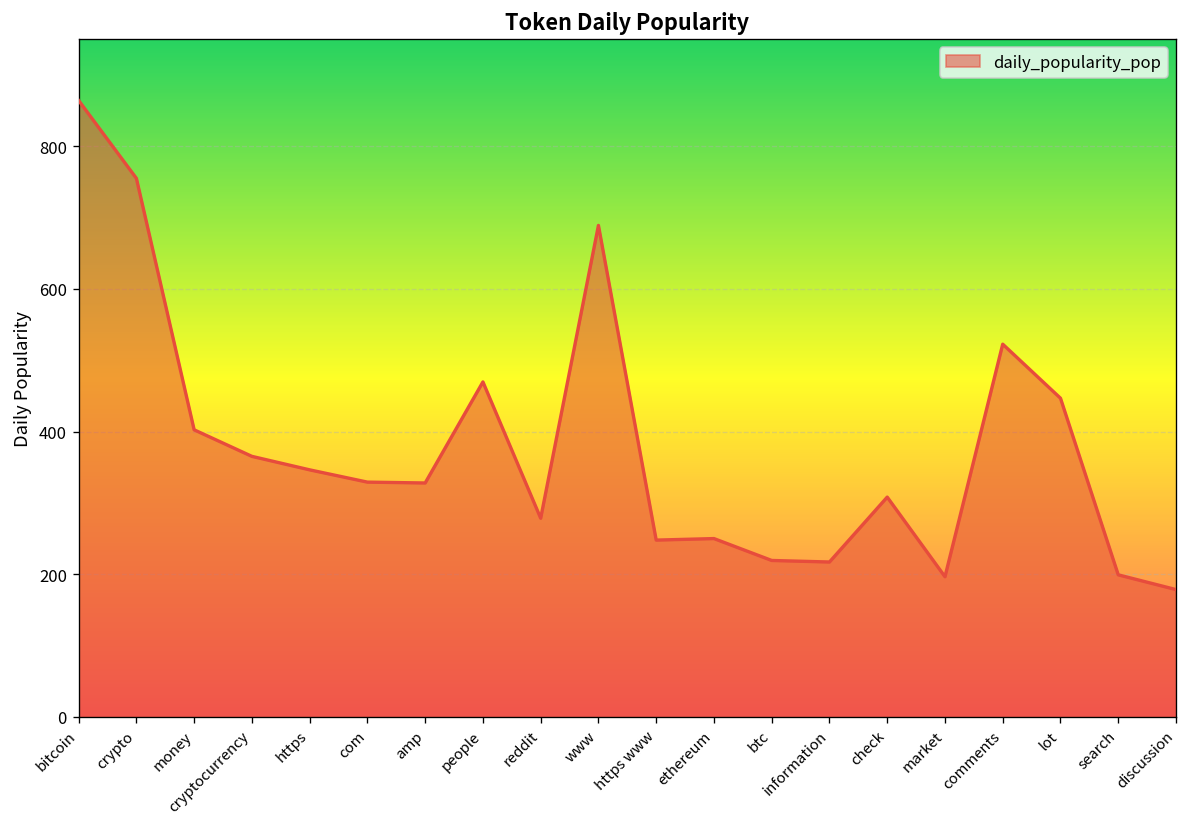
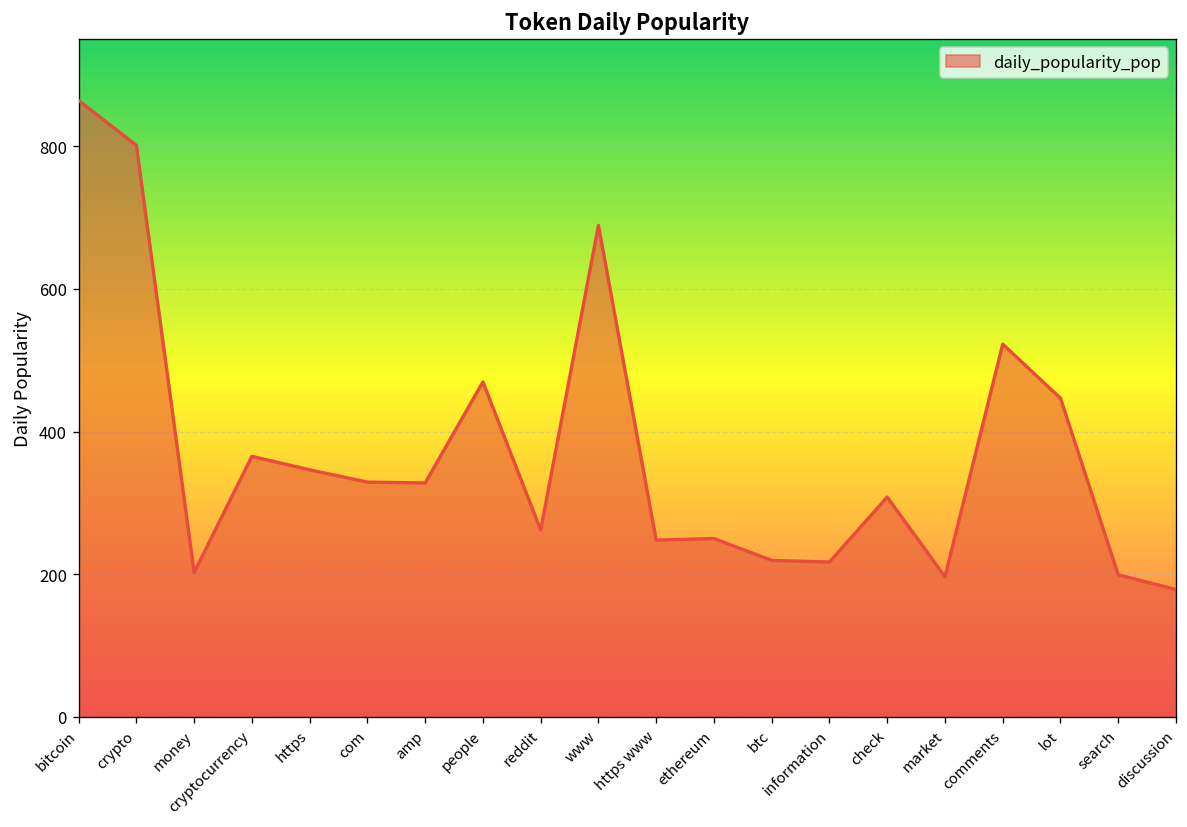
  {
    "bitcoin": 860,
-   "crypto": 750,
-   "money": 400,
+   "crypto": 800,
+   "money": 200,
    "cryptocurrency": 370,
    "https": 350,
    "com": 330,
    "amp": 330,
    "people": 470,
-   "reddit": 280,
+   "reddit": 260,
    "www": 690,
    "https www": 250,
    "ethereum": 250,
    "btc": 220,
    "information": 220,
    "check": 310,
    "market": 200,
    "comments": 520,
    "lot": 450,
    "search": 200,
    "discussion": 180
  }
